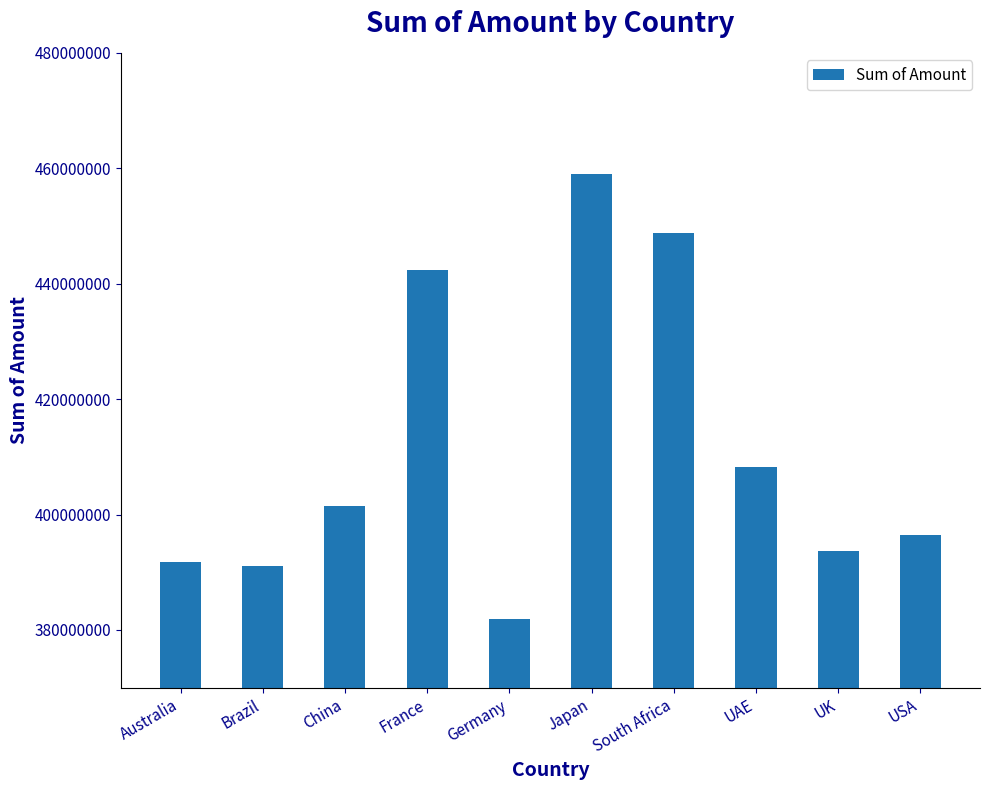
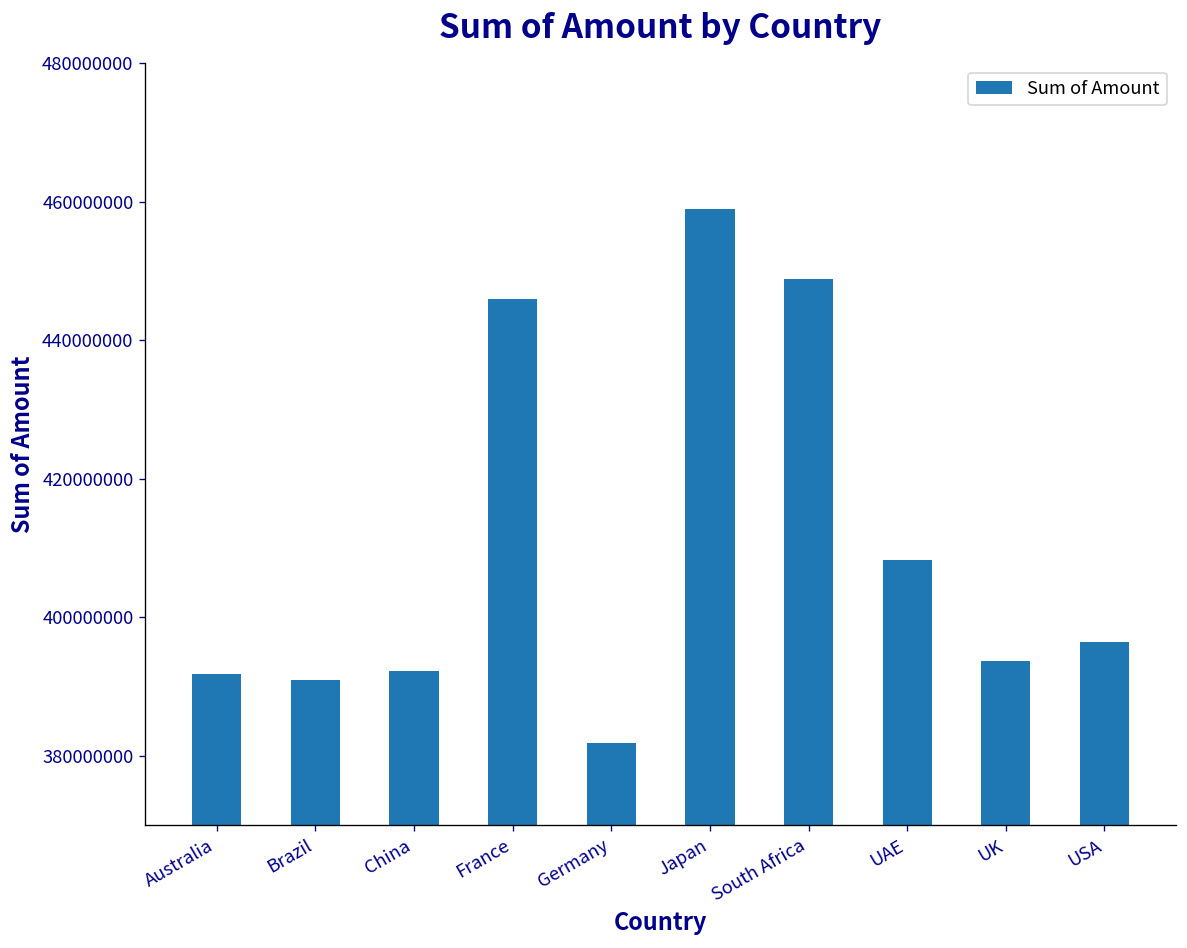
  {
    "Australia": 392000000,
    "Brazil": 391000000,
-   "China": 401000000,
-   "France": 442000000,
+   "China": 392000000,
+   "France": 446000000,
    "Germany": 382000000,
    "Japan": 459000000,
    "South Africa": 449000000,
    "UAE": 408000000,
    "UK": 394000000,
    "USA": 396000000
  }
